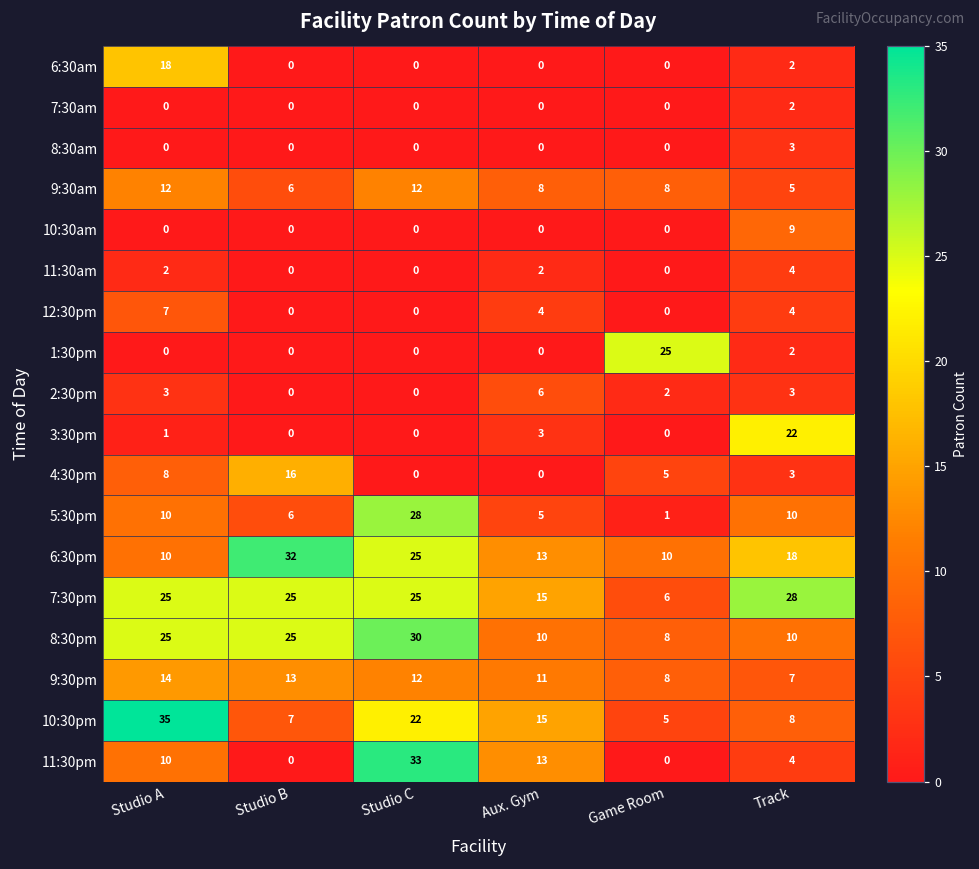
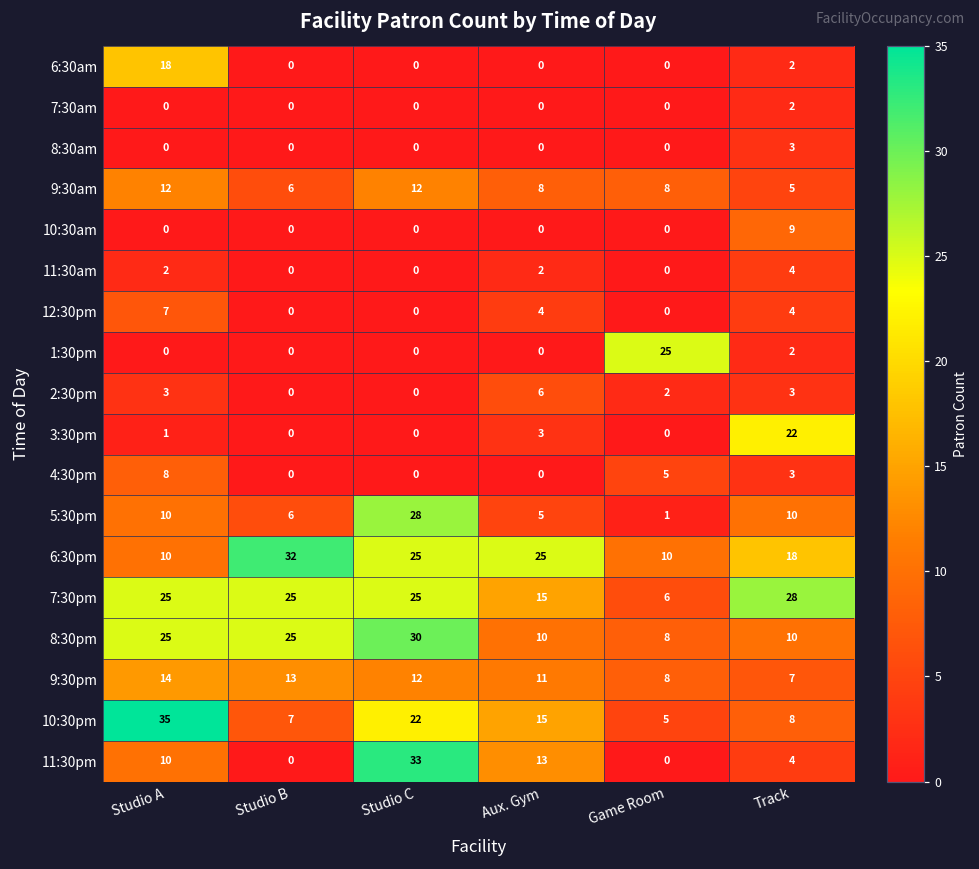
  {
    "6:30am": {
      "Studio A": 18,
      "Studio B": 0,
      "Studio C": 0,
      "Aux. Gym": 0,
      "Game Room": 0,
      "Track": 2
    },
    "7:30am": {
      "Studio A": 0,
      "Studio B": 0,
      "Studio C": 0,
      "Aux. Gym": 0,
      "Game Room": 0,
      "Track": 2
    },
    "8:30am": {
      "Studio A": 0,
      "Studio B": 0,
      "Studio C": 0,
      "Aux. Gym": 0,
      "Game Room": 0,
      "Track": 3
    },
    "9:30am": {
      "Studio A": 12,
      "Studio B": 6,
      "Studio C": 12,
      "Aux. Gym": 8,
      "Game Room": 8,
      "Track": 5
    },
    "10:30am": {
      "Studio A": 0,
      "Studio B": 0,
      "Studio C": 0,
      "Aux. Gym": 0,
      "Game Room": 0,
      "Track": 9
    },
    "11:30am": {
      "Studio A": 2,
      "Studio B": 0,
      "Studio C": 0,
      "Aux. Gym": 2,
      "Game Room": 0,
      "Track": 4
    },
    "12:30pm": {
      "Studio A": 7,
      "Studio B": 0,
      "Studio C": 0,
      "Aux. Gym": 4,
      "Game Room": 0,
      "Track": 4
    },
    "1:30pm": {
      "Studio A": 0,
      "Studio B": 0,
      "Studio C": 0,
      "Aux. Gym": 0,
      "Game Room": 25,
      "Track": 2
    },
    "2:30pm": {
      "Studio A": 3,
      "Studio B": 0,
      "Studio C": 0,
      "Aux. Gym": 6,
      "Game Room": 2,
      "Track": 3
    },
    "3:30pm": {
      "Studio A": 1,
      "Studio B": 0,
      "Studio C": 0,
      "Aux. Gym": 3,
      "Game Room": 0,
      "Track": 22
    },
    "4:30pm": {
      "Studio A": 8,
-     "Studio B": 16,
+     "Studio B": 0,
      "Studio C": 0,
      "Aux. Gym": 0,
      "Game Room": 5,
      "Track": 3
    },
    "5:30pm": {
      "Studio A": 10,
      "Studio B": 6,
      "Studio C": 28,
      "Aux. Gym": 5,
      "Game Room": 1,
      "Track": 10
    },
    "6:30pm": {
      "Studio A": 10,
      "Studio B": 32,
      "Studio C": 25,
-     "Aux. Gym": 13,
+     "Aux. Gym": 25,
      "Game Room": 10,
      "Track": 18
    },
    "7:30pm": {
      "Studio A": 25,
      "Studio B": 25,
      "Studio C": 25,
      "Aux. Gym": 15,
      "Game Room": 6,
      "Track": 28
    },
    "8:30pm": {
      "Studio A": 25,
      "Studio B": 25,
      "Studio C": 30,
      "Aux. Gym": 10,
      "Game Room": 8,
      "Track": 10
    },
    "9:30pm": {
      "Studio A": 14,
      "Studio B": 13,
      "Studio C": 12,
      "Aux. Gym": 11,
      "Game Room": 8,
      "Track": 7
    },
    "10:30pm": {
      "Studio A": 35,
      "Studio B": 7,
      "Studio C": 22,
      "Aux. Gym": 15,
      "Game Room": 5,
      "Track": 8
    },
    "11:30pm": {
      "Studio A": 10,
      "Studio B": 0,
      "Studio C": 33,
      "Aux. Gym": 13,
      "Game Room": 0,
      "Track": 4
    }
  }
